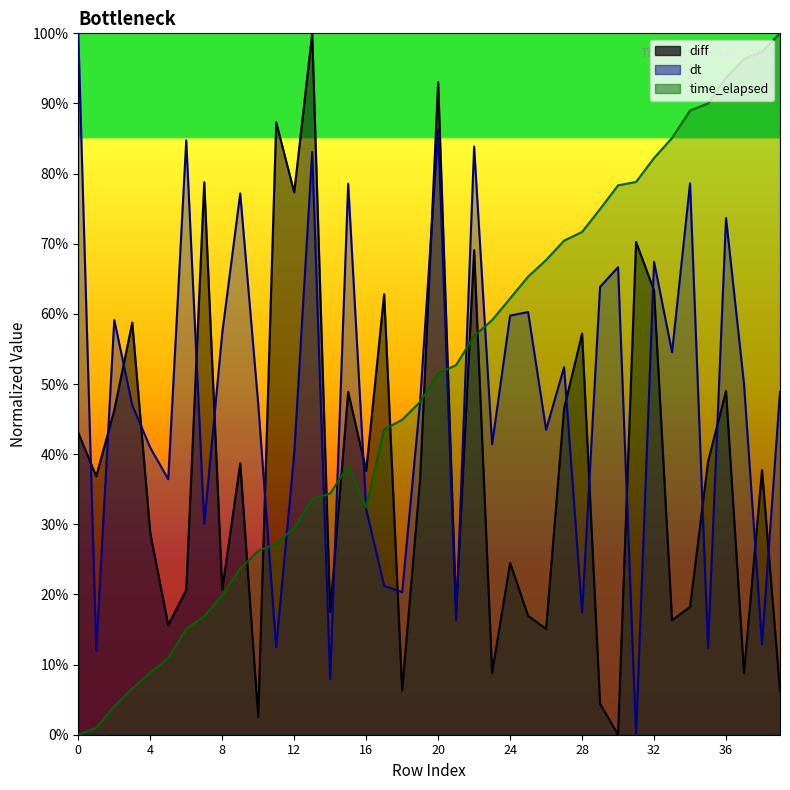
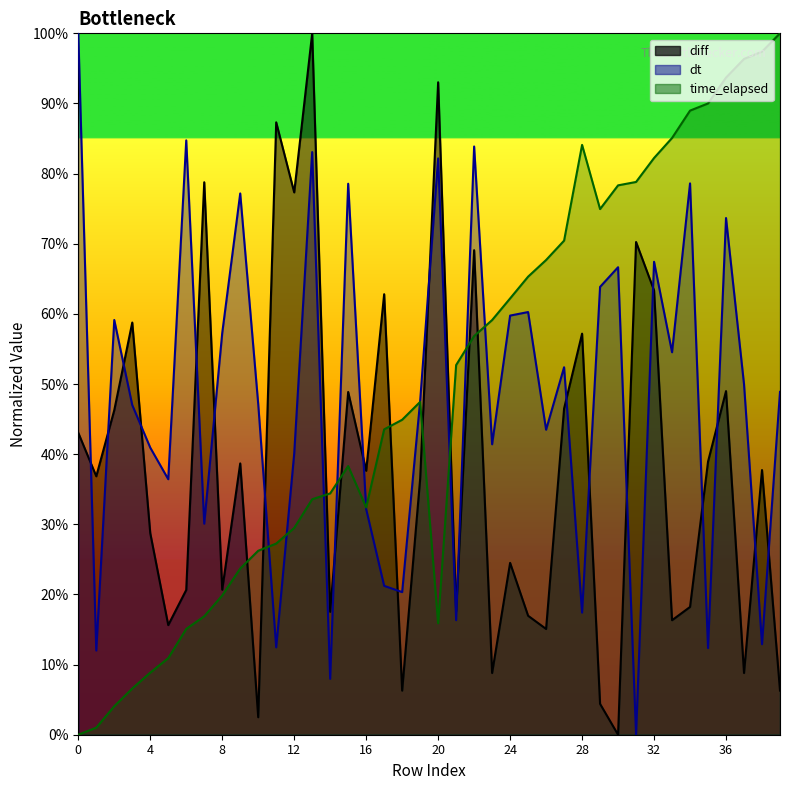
  {
    "diff": {
      "0": "43%",
      "4": "29%",
      "8": "21%",
      "12": "77%",
      "16": "38%",
      "20": "93%",
      "24": "25%",
      "28": "57%",
      "32": "63%",
      "36": "49%"
    },
    "dt": {
      "0": "100%",
      "4": "41%",
      "8": "57%",
      "12": "40%",
-     "20": "86%",
+     "20": "82%",
      "24": "60%",
      "28": "17%",
      "32": "67%",
      "36": "74%"
    },
    "time_elapsed": {
      "0": "0%",
      "4": "9%",
      "8": "20%",
      "12": "29%",
-     "20": "52%",
+     "20": "16%",
      "24": "62%",
-     "28": "72%",
+     "28": "84%",
      "32": "82%"
    }
  }
